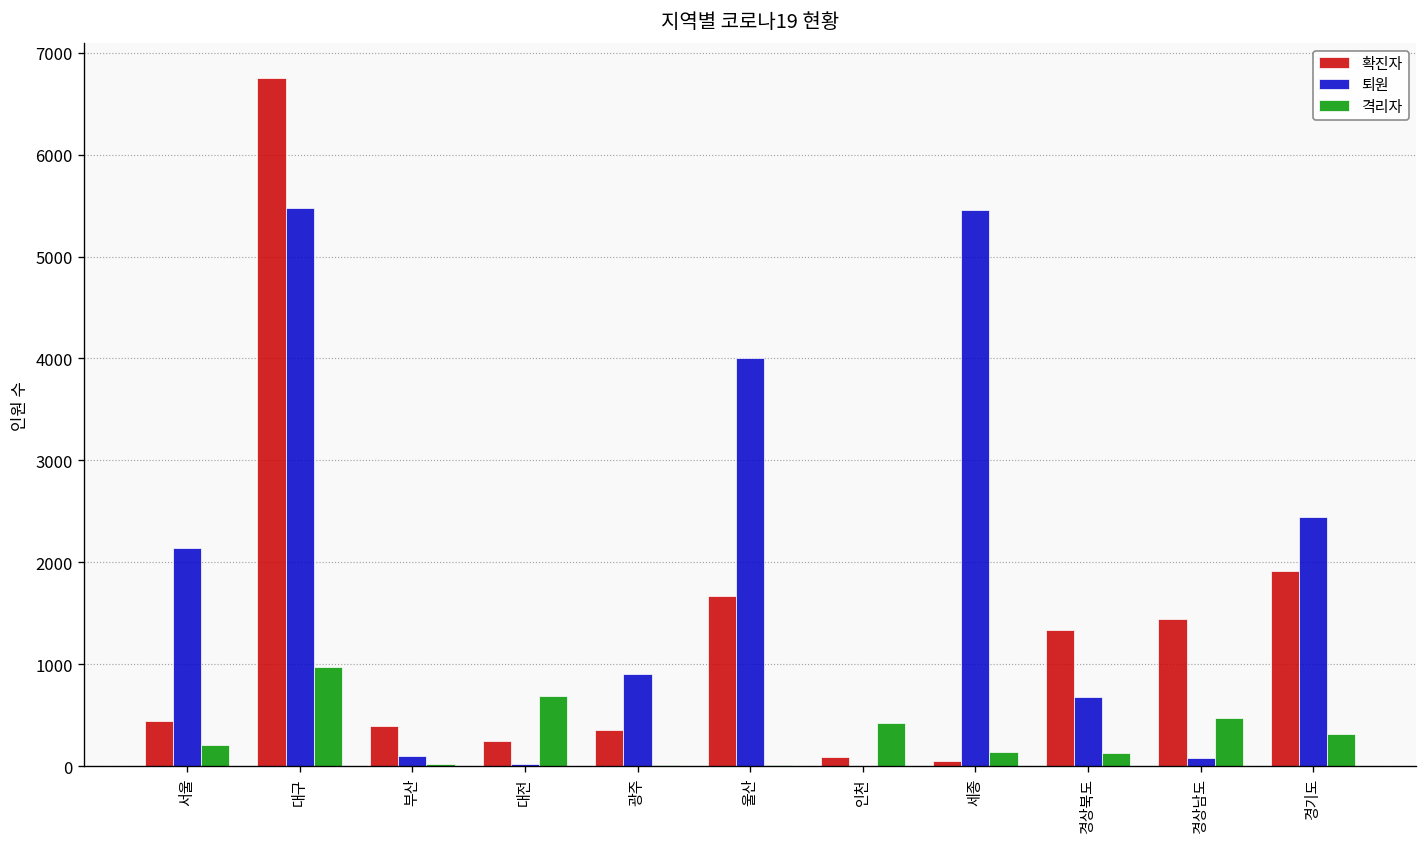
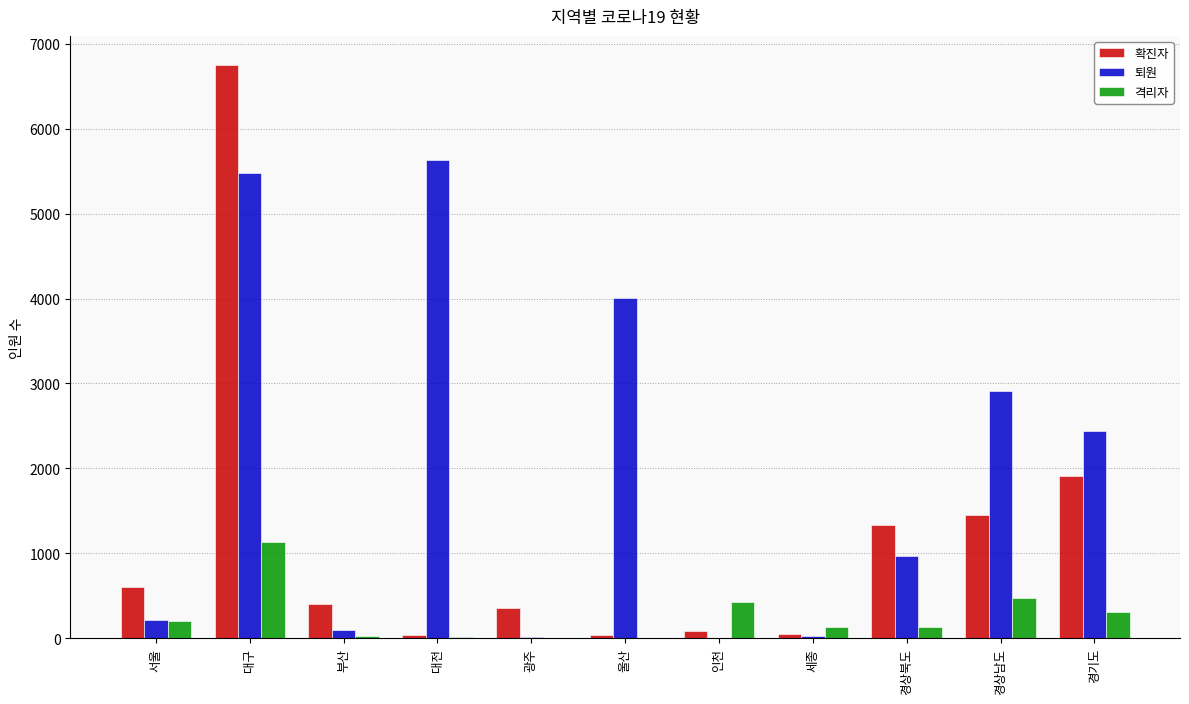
  {
    "확진자": {
-     "서울": 400,
+     "서울": 600,
      "대구": 6800,
      "부산": 400,
-     "대전": 200,
+     "대전": 0,
      "광주": 400,
-     "울산": 1700,
+     "울산": 0,
      "인천": 100,
      "세종": 0,
      "경상북도": 1300,
      "경상남도": 1400,
      "경기도": 1900
    },
    "퇴원": {
-     "서울": 2100,
+     "서울": 200,
      "대구": 5500,
      "부산": 100,
-     "대전": 0,
-     "광주": 900,
+     "대전": 5600,
+     "광주": 0,
      "울산": 4000,
      "인천": 0,
-     "세종": 5500,
-     "경상북도": 700,
-     "경상남도": 100,
+     "세종": 0,
+     "경상북도": 1000,
+     "경상남도": 2900,
      "경기도": 2400
    },
    "격리자": {
      "서울": 200,
-     "대구": 1000,
-     "대전": 700,
+     "대구": 1100,
+     "대전": 0,
      "인천": 400,
      "세종": 100,
      "경상북도": 100,
      "경상남도": 500,
      "경기도": 300
    }
  }
